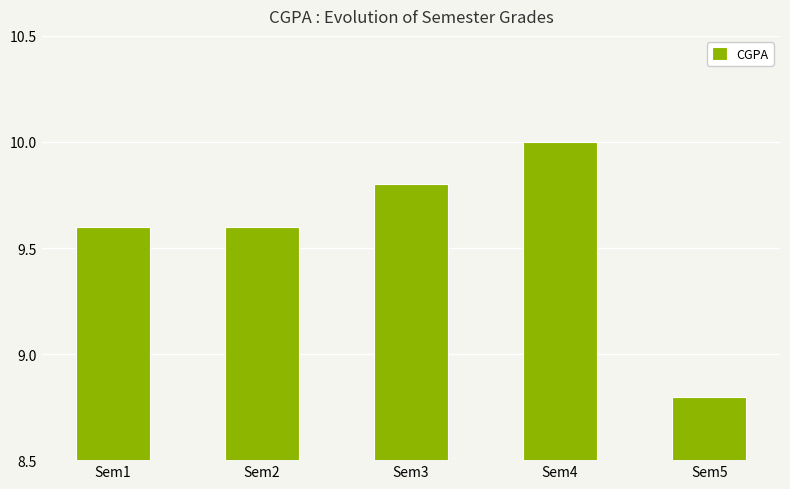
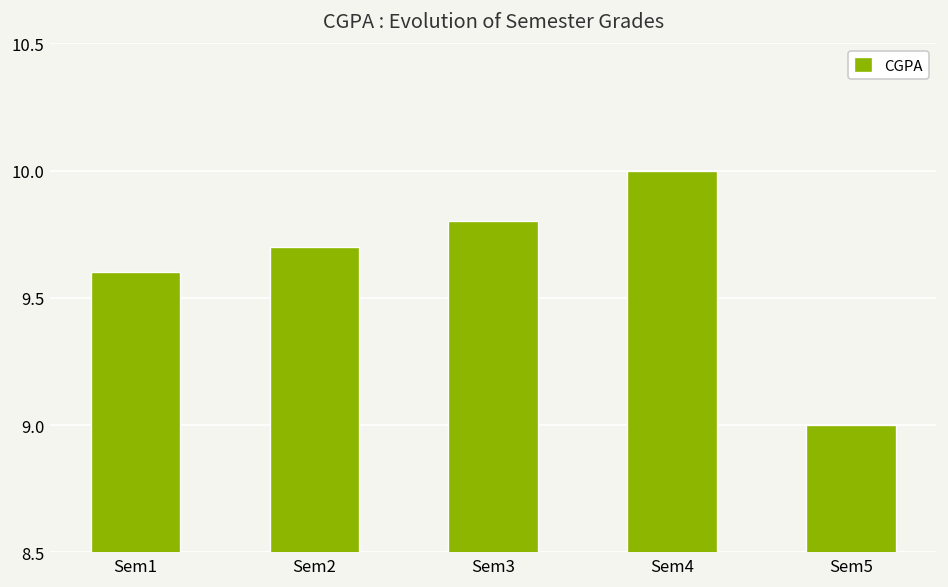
  {
    "Sem1": 9.6,
-   "Sem2": 9.6,
+   "Sem2": 9.7,
    "Sem3": 9.8,
    "Sem4": 10.0,
-   "Sem5": 8.8
+   "Sem5": 9.0
  }
